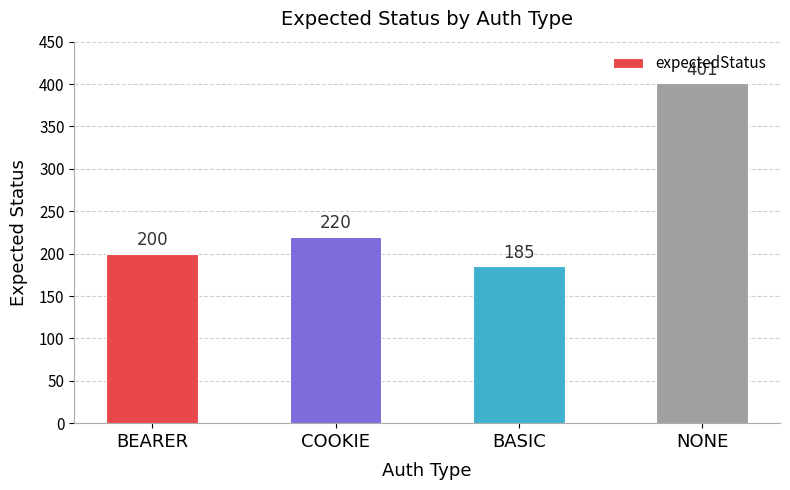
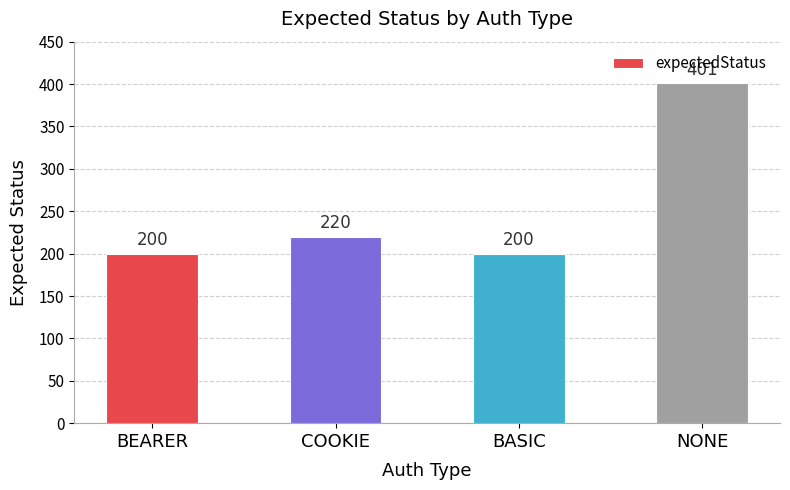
  {
    "BEARER": 200,
    "COOKIE": 220,
-   "BASIC": 185,
+   "BASIC": 200,
    "NONE": 401
  }
